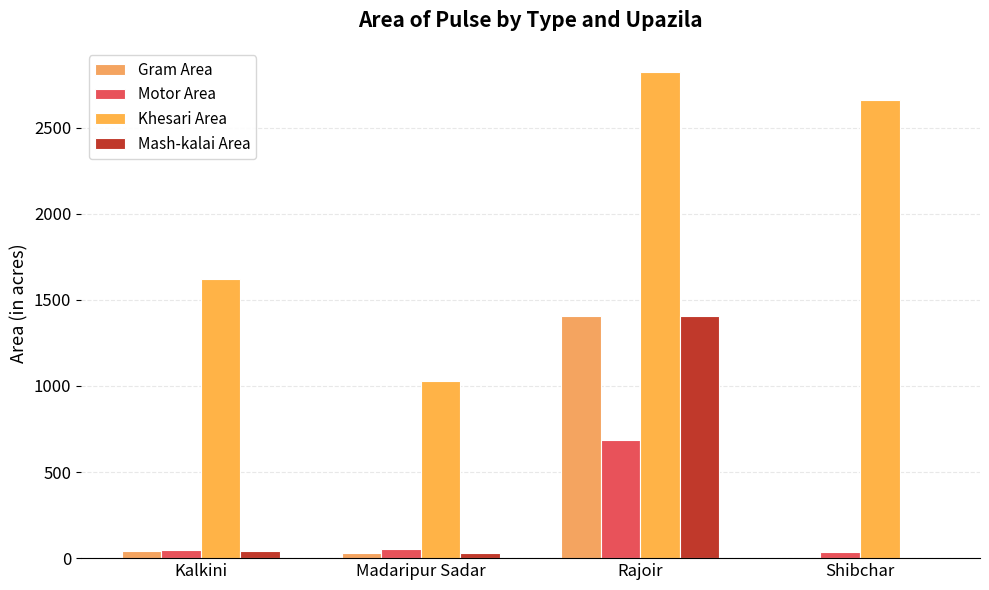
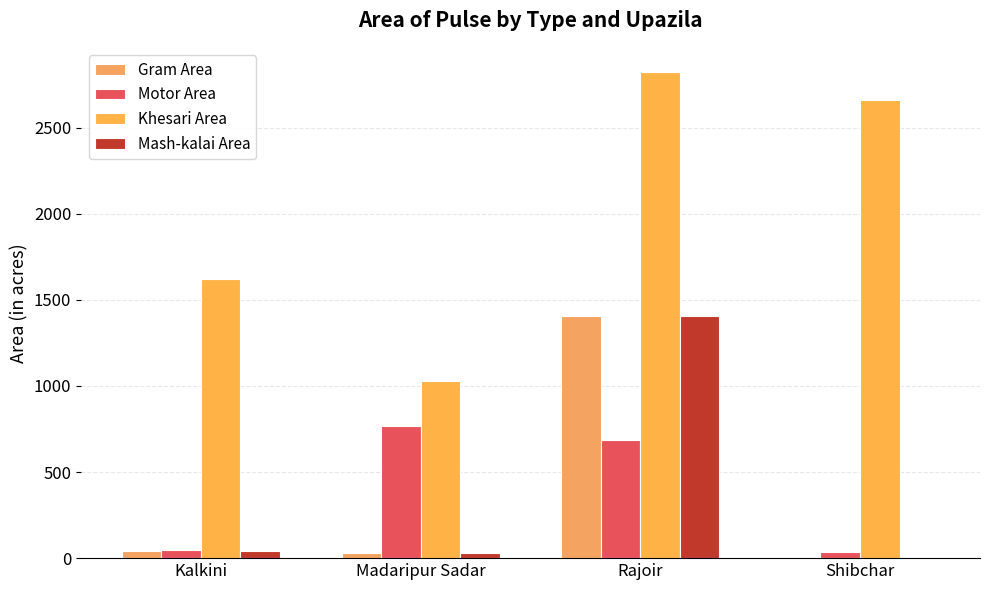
  {
    "Motor Area": {
      "Kalkini": 50,
-     "Madaripur Sadar": 50,
+     "Madaripur Sadar": 770,
      "Rajoir": 690,
      "Shibchar": 40
    },
    "Mash-kalai Area": {
      "Kalkini": 40,
      "Madaripur Sadar": 30,
      "Rajoir": 1410,
      "Shibchar": 0
    }
  }
